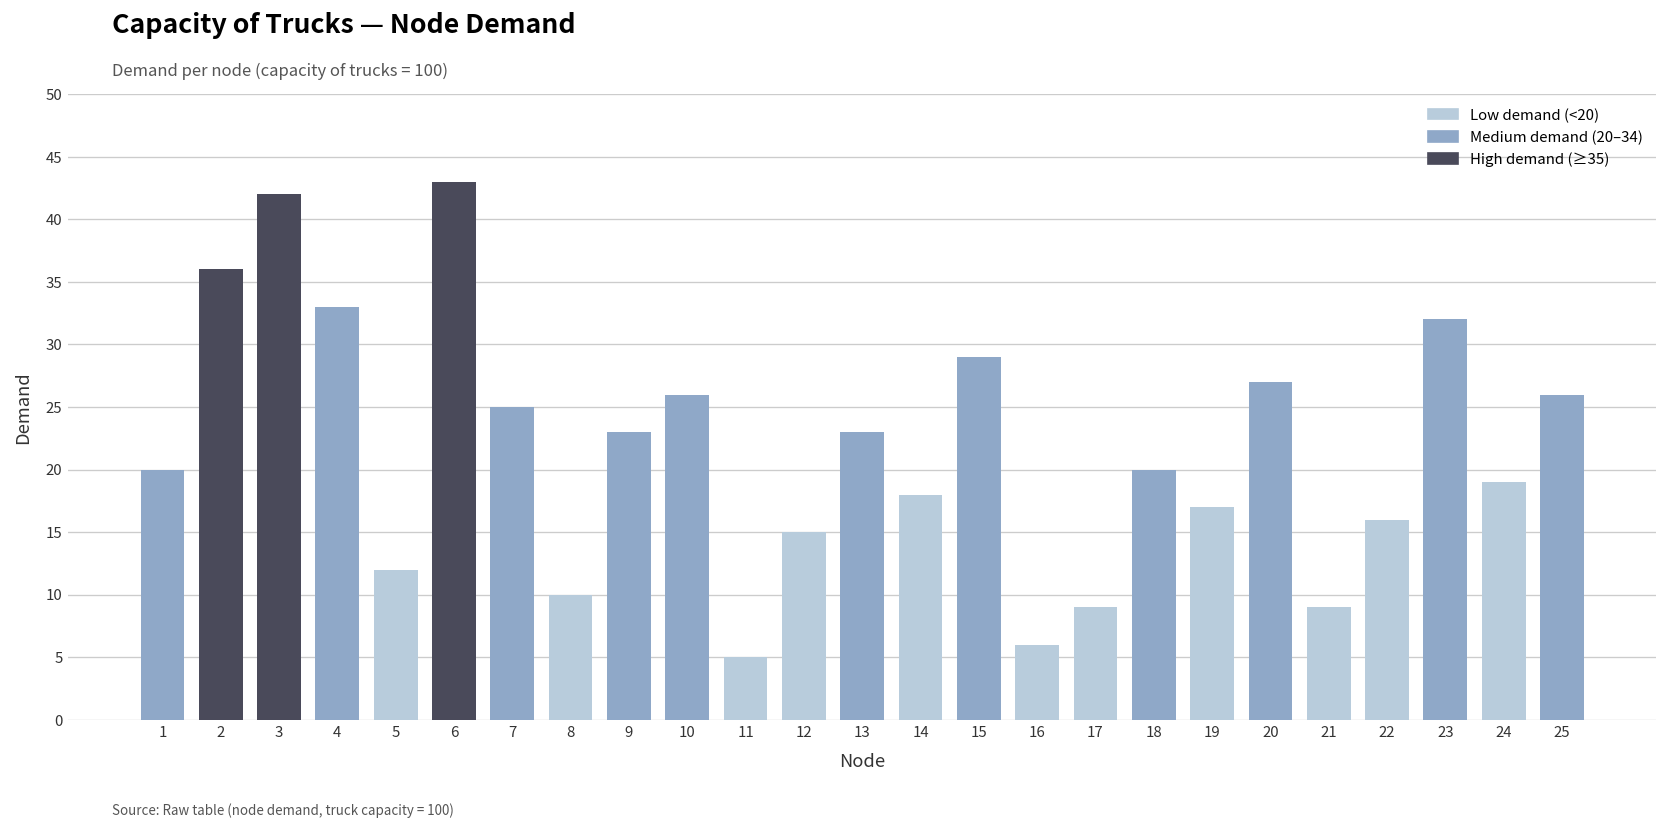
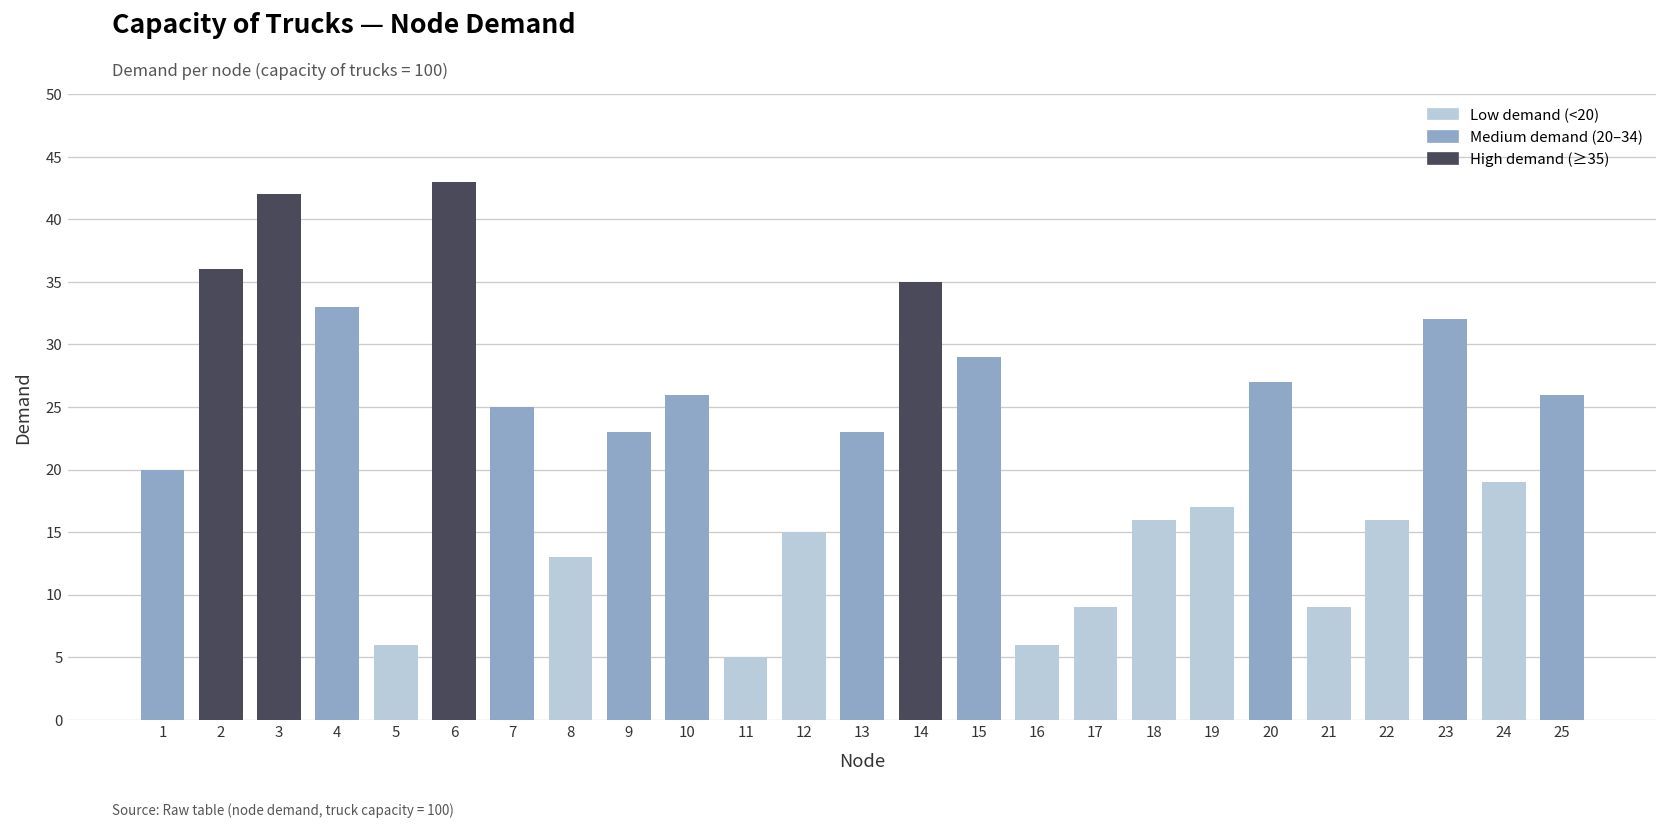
  {
    "1": 20,
    "2": 36,
    "3": 42,
    "4": 33,
-   "5": 12,
+   "5": 6,
    "6": 43,
    "7": 25,
-   "8": 10,
+   "8": 13,
    "9": 23,
    "10": 26,
    "11": 5,
    "12": 15,
    "13": 23,
-   "14": 18,
+   "14": 35,
    "15": 29,
    "16": 6,
    "17": 9,
-   "18": 20,
+   "18": 16,
    "19": 17,
    "20": 27,
    "21": 9,
    "22": 16,
    "23": 32,
    "24": 19,
    "25": 26
  }
